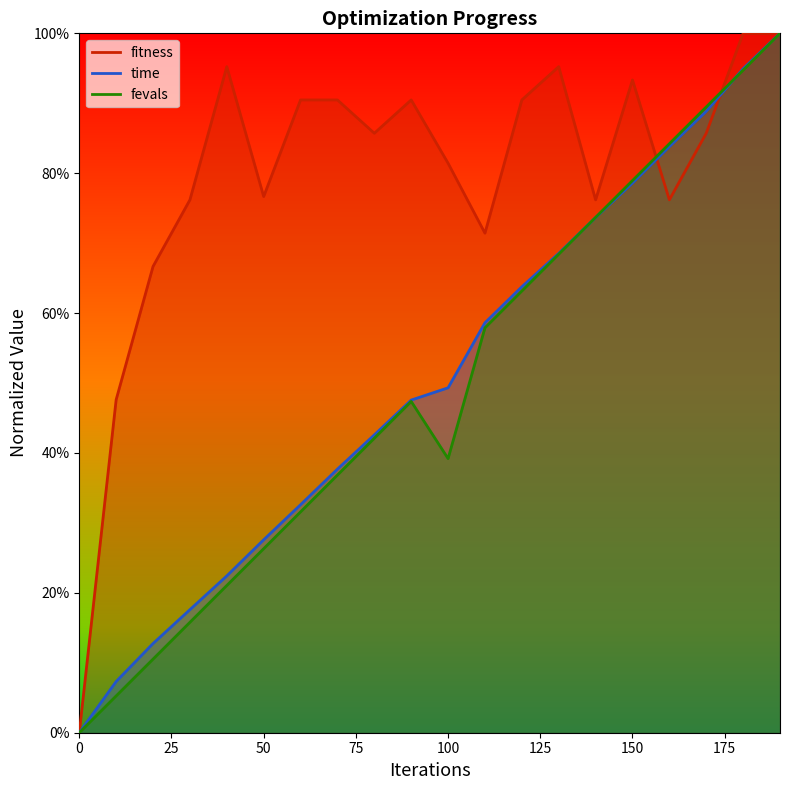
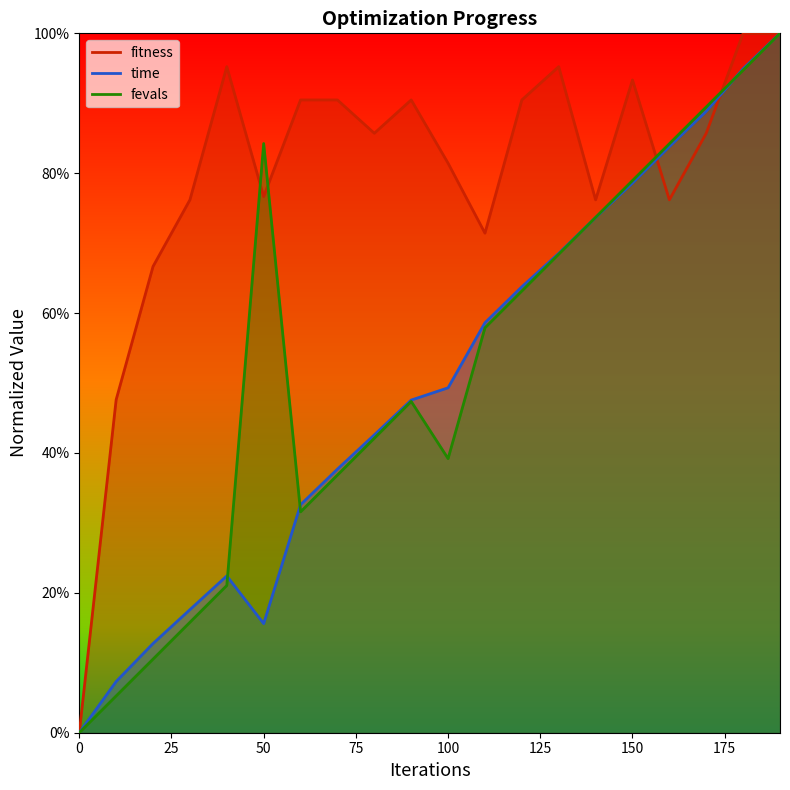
  {
    "fitness": {
      "50": "77%",
      "100": "81%",
      "150": "93%"
    },
    "time": {
-     "50": "28%",
+     "50": "16%",
      "100": "49%"
    },
    "fevals": {
-     "50": "26%",
+     "50": "84%",
      "100": "39%"
    }
  }
